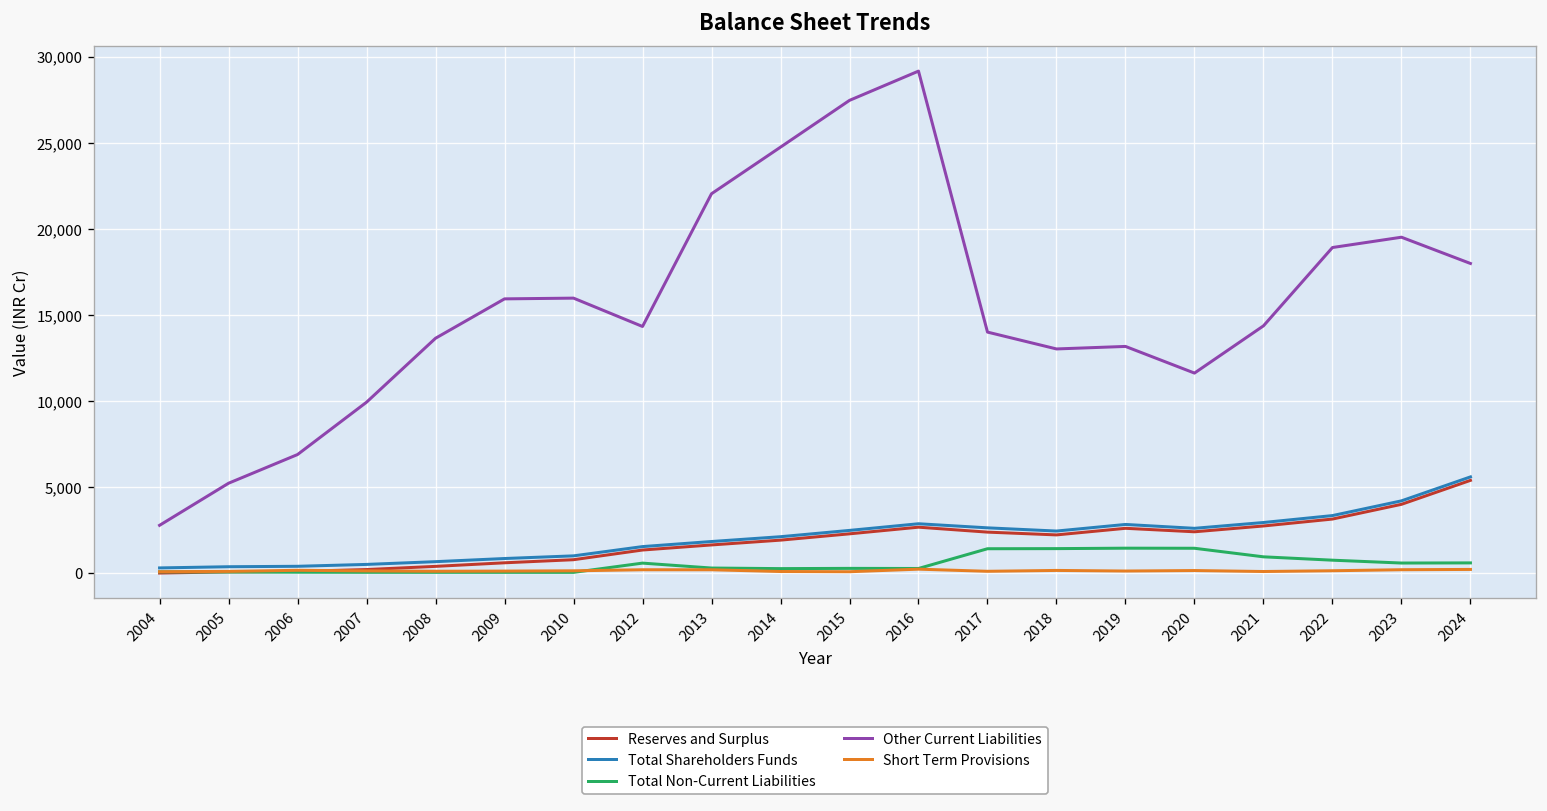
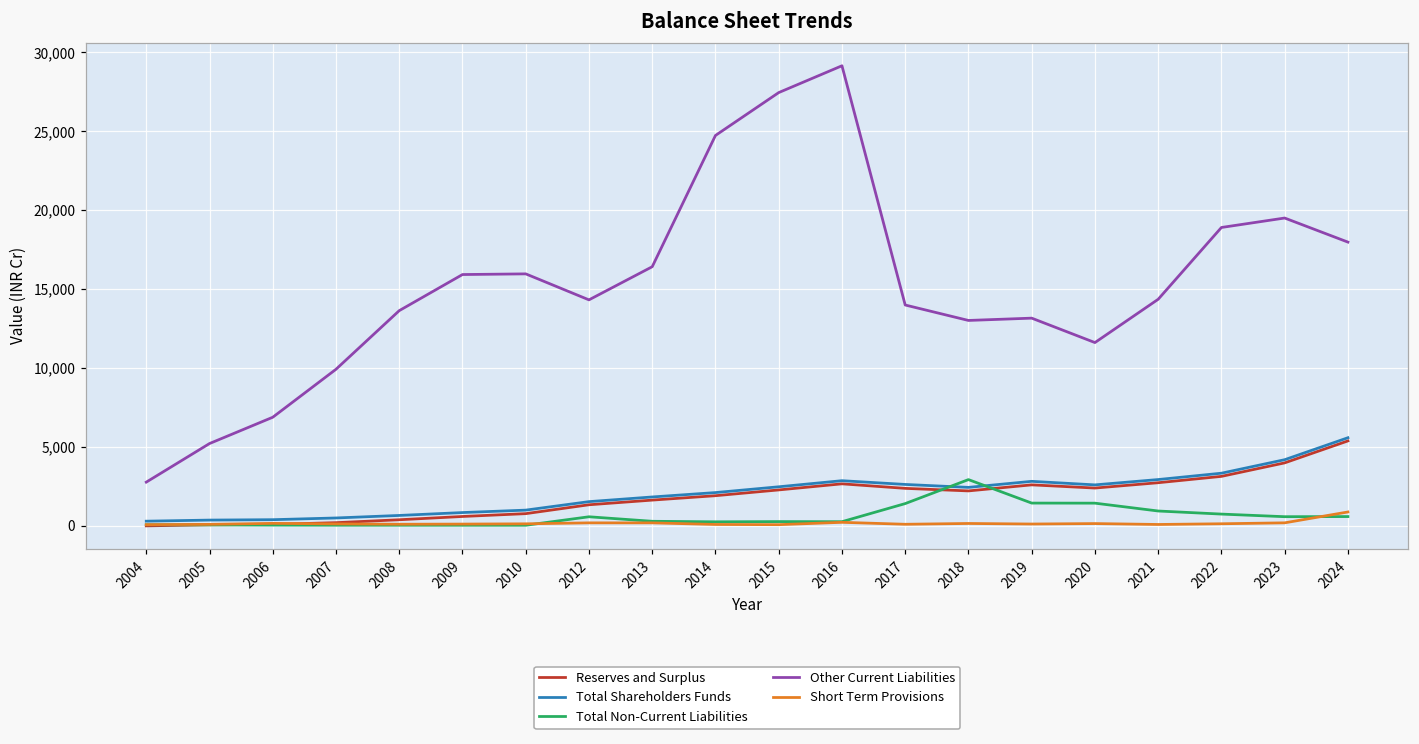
  {
    "Reserves and Surplus": {
      "2008": "400",
      "2009": "600",
      "2010": "800",
      "2012": "1,300",
      "2013": "1,600",
      "2014": "1,900",
      "2015": "2,300",
      "2016": "2,600",
      "2017": "2,400",
      "2018": "2,200",
      "2019": "2,600",
      "2020": "2,400",
      "2021": "2,700",
      "2022": "3,100",
      "2023": "4,000",
      "2024": "5,400"
    },
    "Total Shareholders Funds": {
      "2004": "300",
      "2005": "300",
      "2006": "400",
      "2007": "500",
      "2008": "600",
      "2009": "800",
      "2010": "1,000",
      "2012": "1,500",
      "2013": "1,800",
      "2014": "2,100",
      "2015": "2,500",
      "2016": "2,800",
      "2017": "2,600",
      "2018": "2,400",
      "2019": "2,800",
      "2020": "2,600",
      "2021": "2,900",
      "2022": "3,300",
      "2023": "4,200",
      "2024": "5,600"
    },
    "Total Non-Current Liabilities": {
      "2012": "600",
      "2015": "300",
      "2017": "1,400",
-     "2018": "1,400",
+     "2018": "2,900",
      "2019": "1,400",
      "2020": "1,400",
      "2021": "900",
      "2022": "700",
      "2023": "600",
      "2024": "600"
    },
    "Other Current Liabilities": {
      "2004": "2,800",
      "2005": "5,200",
      "2006": "6,900",
      "2007": "9,900",
      "2008": "13,600",
      "2009": "15,900",
      "2010": "16,000",
      "2012": "14,300",
-     "2013": "22,000",
+     "2013": "16,400",
      "2014": "24,700",
      "2015": "27,500",
      "2016": "29,200",
      "2017": "14,000",
      "2018": "13,000",
      "2019": "13,200",
      "2020": "11,600",
      "2021": "14,400",
      "2022": "18,900",
      "2023": "19,500",
      "2024": "18,000"
    },
    "Short Term Provisions": {
      "2012": "200",
      "2015": "100",
      "2017": "100",
      "2018": "100",
      "2019": "100",
      "2020": "100",
      "2021": "100",
      "2022": "100",
      "2023": "200",
-     "2024": "200"
+     "2024": "900"
    }
  }
